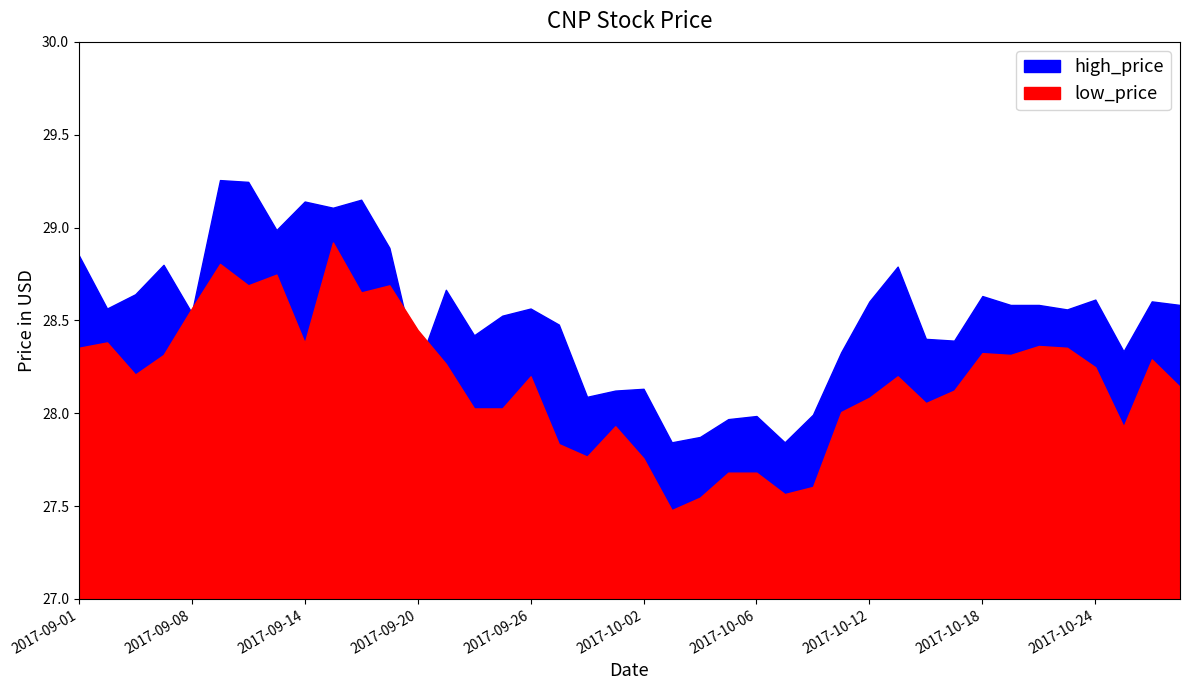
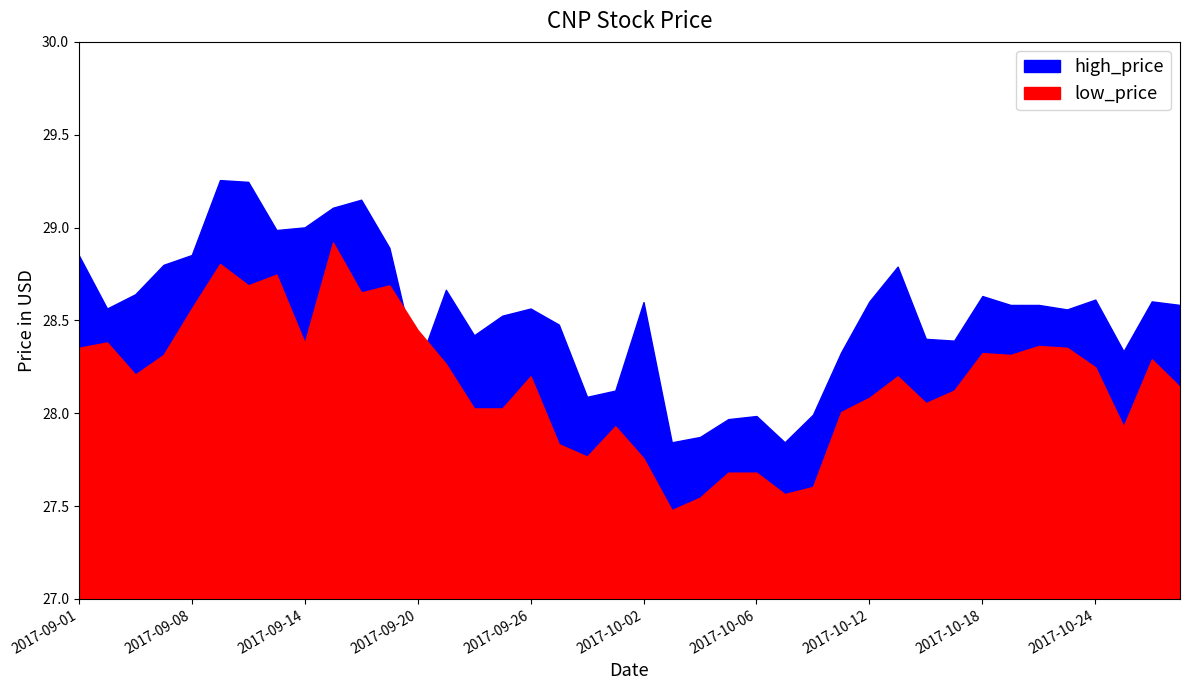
  {
    "high_price": {
      "2017-09-01": 28.85,
-     "2017-09-08": 28.54,
-     "2017-09-14": 29.14,
+     "2017-09-08": 28.85,
+     "2017-09-14": 29.00,
      "2017-09-26": 28.56,
-     "2017-10-02": 28.13,
+     "2017-10-02": 28.60,
      "2017-10-06": 27.99,
      "2017-10-12": 28.60,
      "2017-10-18": 28.63,
      "2017-10-24": 28.61
    },
    "low_price": {
      "2017-09-01": 28.35,
      "2017-09-08": 28.56,
      "2017-09-14": 28.38,
      "2017-09-20": 28.45,
      "2017-09-26": 28.20,
      "2017-10-02": 27.76,
      "2017-10-06": 27.68,
      "2017-10-12": 28.08,
      "2017-10-18": 28.32,
      "2017-10-24": 28.25
    }
  }
